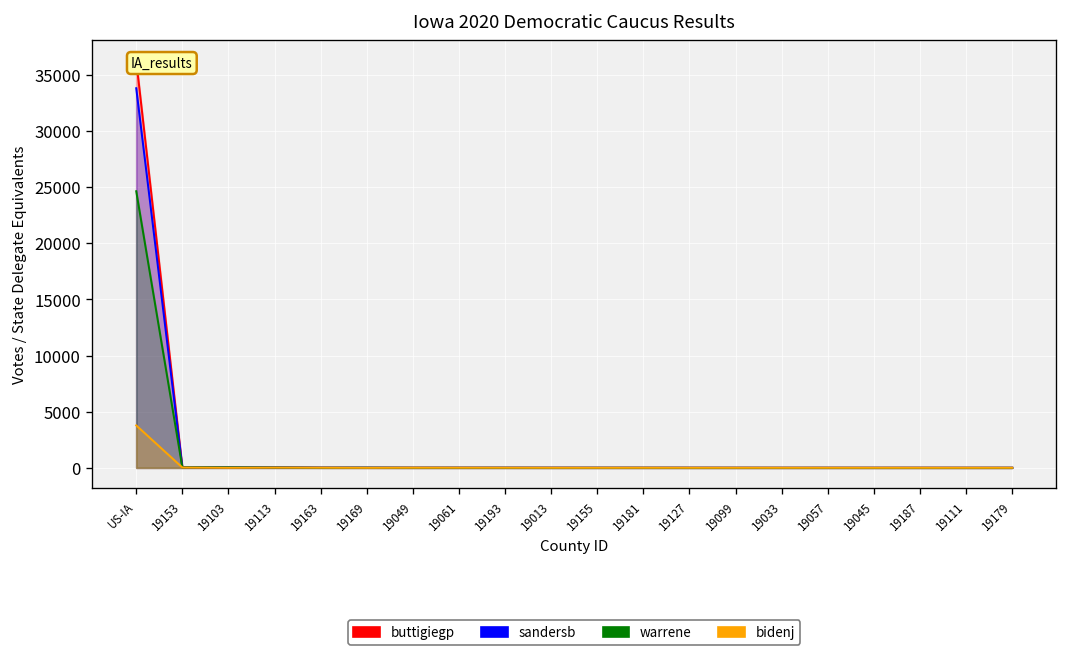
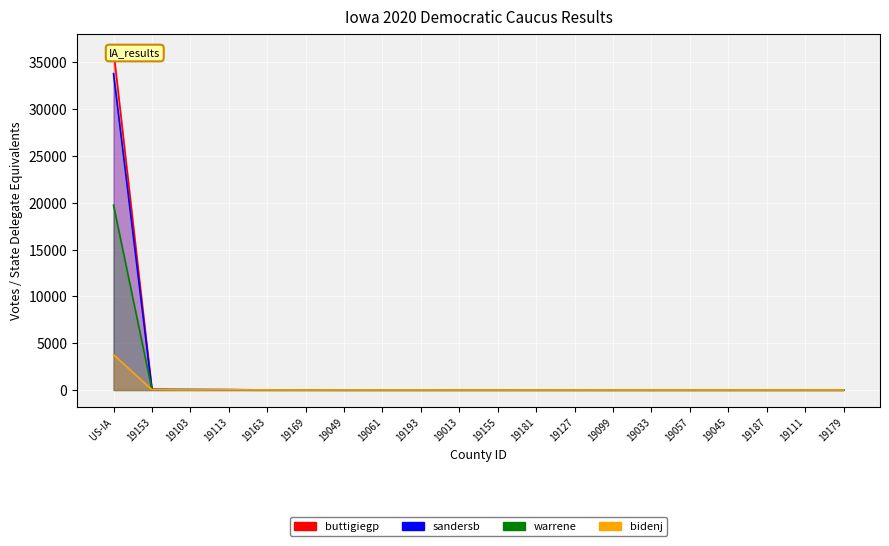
  {
    "sandersb": {
      "US-IA": 34000
    },
    "warrene": {
-     "US-IA": 25000
+     "US-IA": 20000
    },
    "bidenj": {
      "US-IA": 4000
    }
  }
